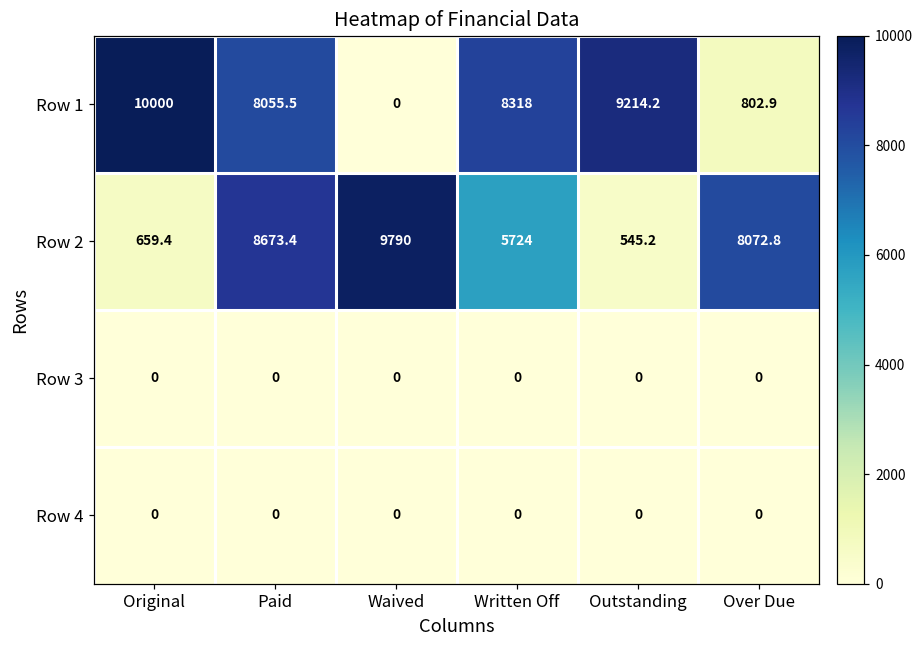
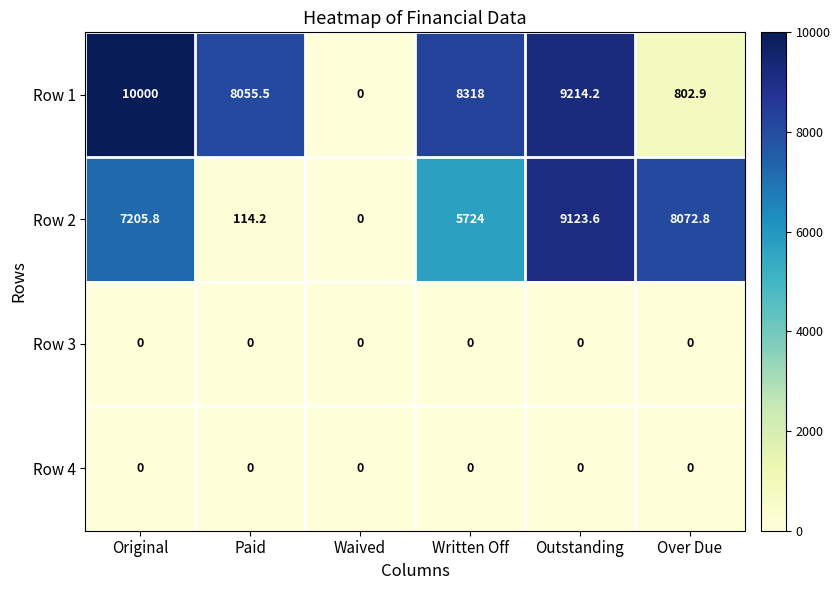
  {
    "Row 1": {
      "Original": 10000,
      "Paid": 8055.5,
      "Waived": 0,
      "Written Off": 8318,
      "Outstanding": 9214.2,
      "Over Due": 802.9
    },
    "Row 2": {
-     "Original": 659.4,
-     "Paid": 8673.4,
-     "Waived": 9790,
+     "Original": 7205.8,
+     "Paid": 114.2,
+     "Waived": 0,
      "Written Off": 5724,
-     "Outstanding": 545.2,
+     "Outstanding": 9123.6,
      "Over Due": 8072.8
    },
    "Row 3": {
      "Original": 0,
      "Paid": 0,
      "Waived": 0,
      "Written Off": 0,
      "Outstanding": 0,
      "Over Due": 0
    },
    "Row 4": {
      "Original": 0,
      "Paid": 0,
      "Waived": 0,
      "Written Off": 0,
      "Outstanding": 0,
      "Over Due": 0
    }
  }
